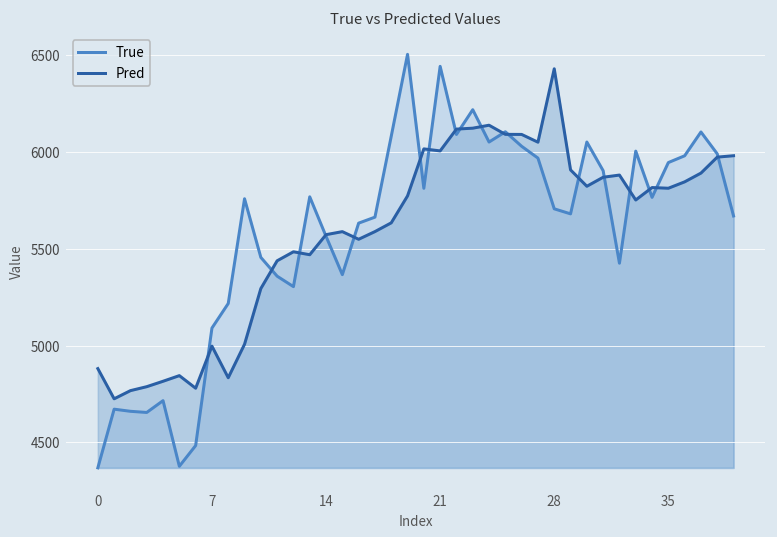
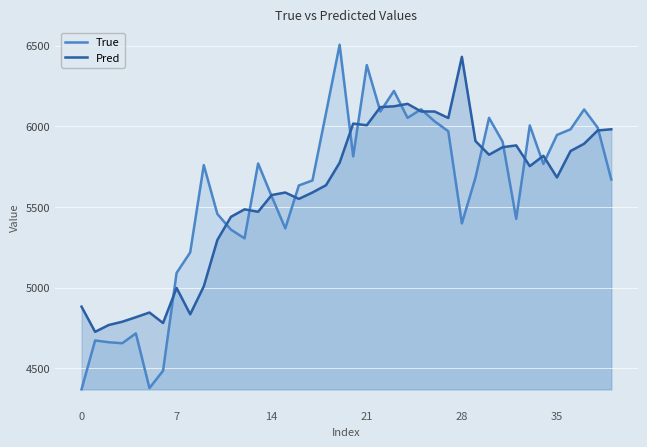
  {
    "True": {
      "0": 4370,
      "7": 5090,
-     "21": 6440,
-     "28": 5710,
+     "21": 6380,
+     "28": 5400,
      "35": 5950
    },
    "Pred": {
      "0": 4880,
      "7": 5000,
      "21": 6010,
      "28": 6430,
-     "35": 5810
+     "35": 5680
    }
  }
